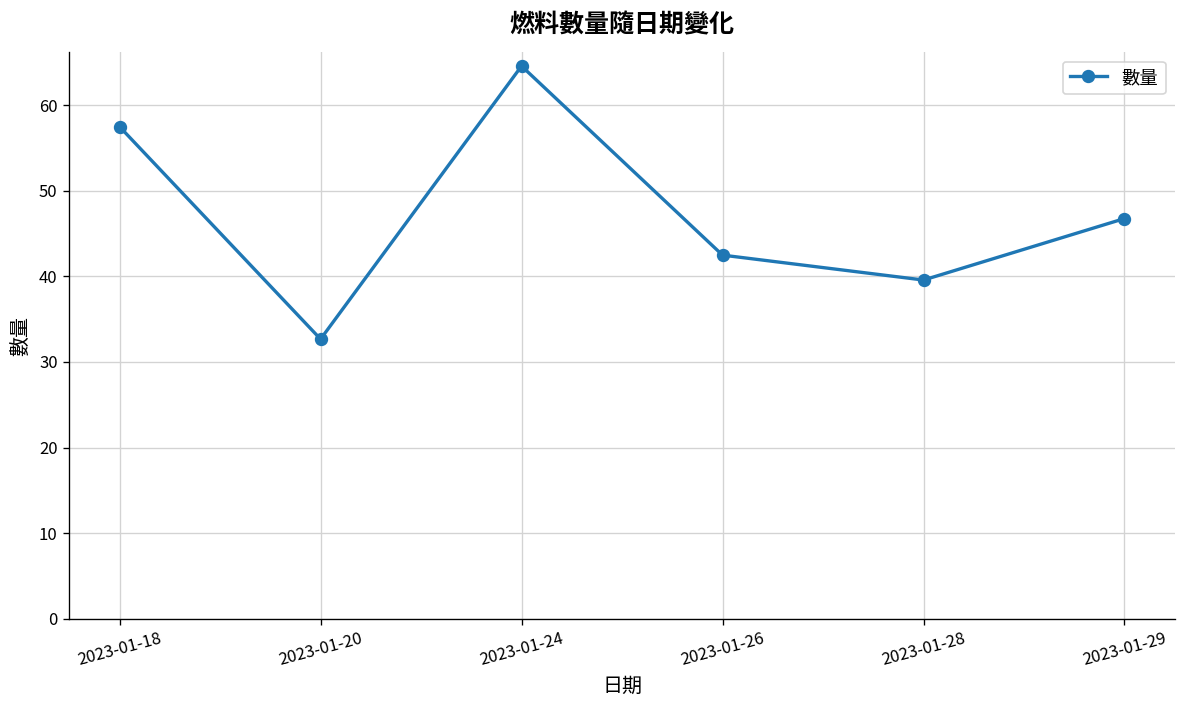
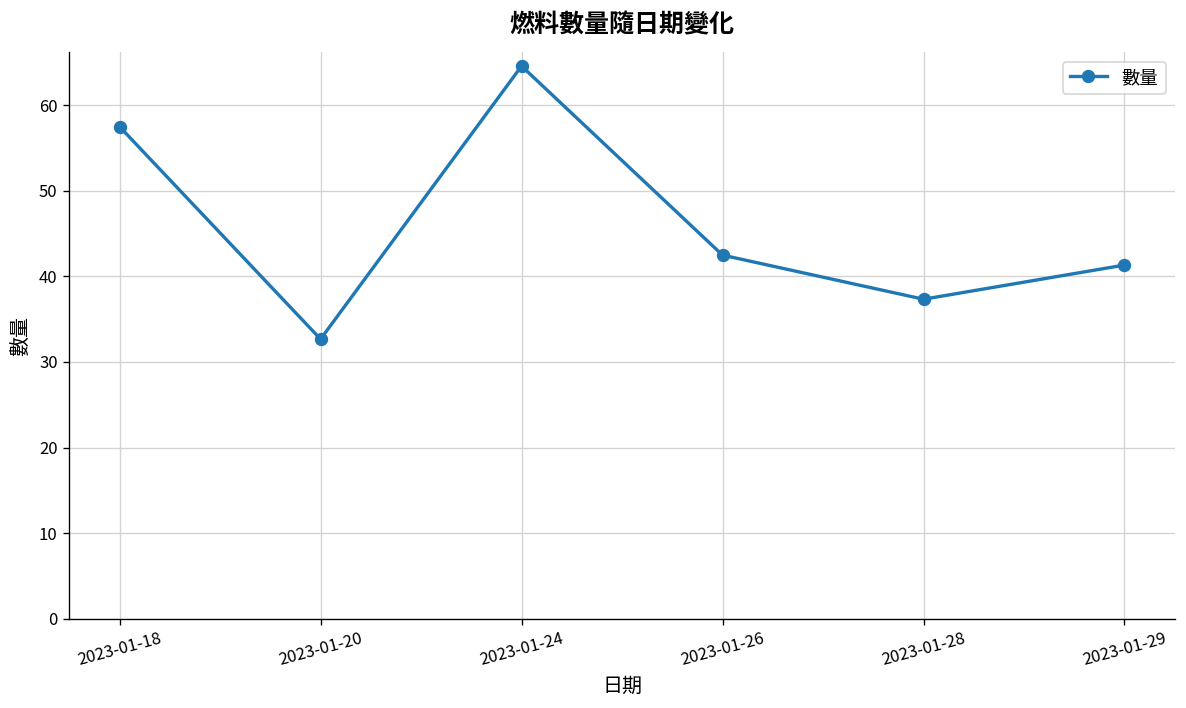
  {
    "2023-01-18": 57,
    "2023-01-20": 33,
    "2023-01-24": 65,
    "2023-01-26": 42,
-   "2023-01-28": 40,
-   "2023-01-29": 47
+   "2023-01-28": 37,
+   "2023-01-29": 41
  }
